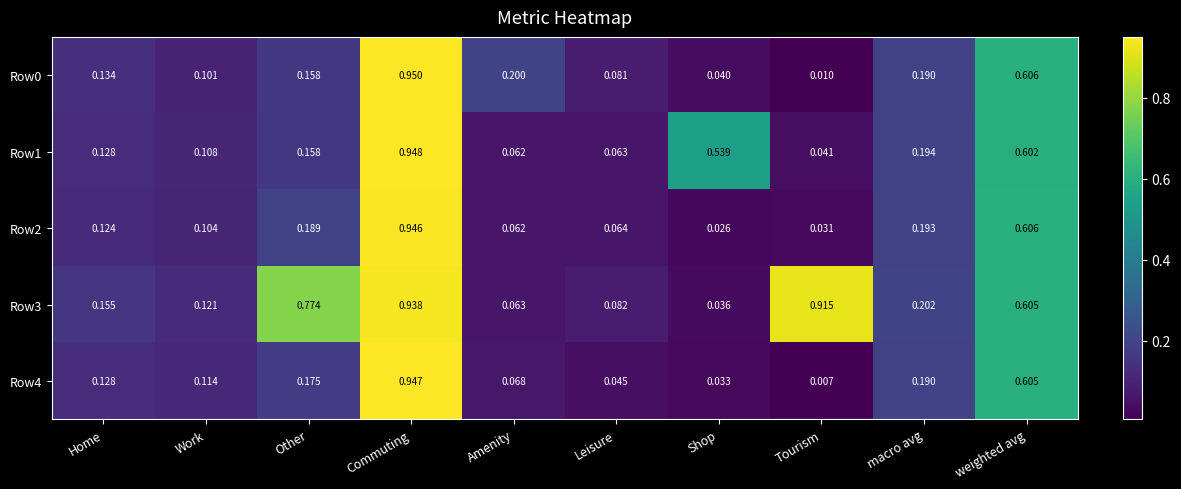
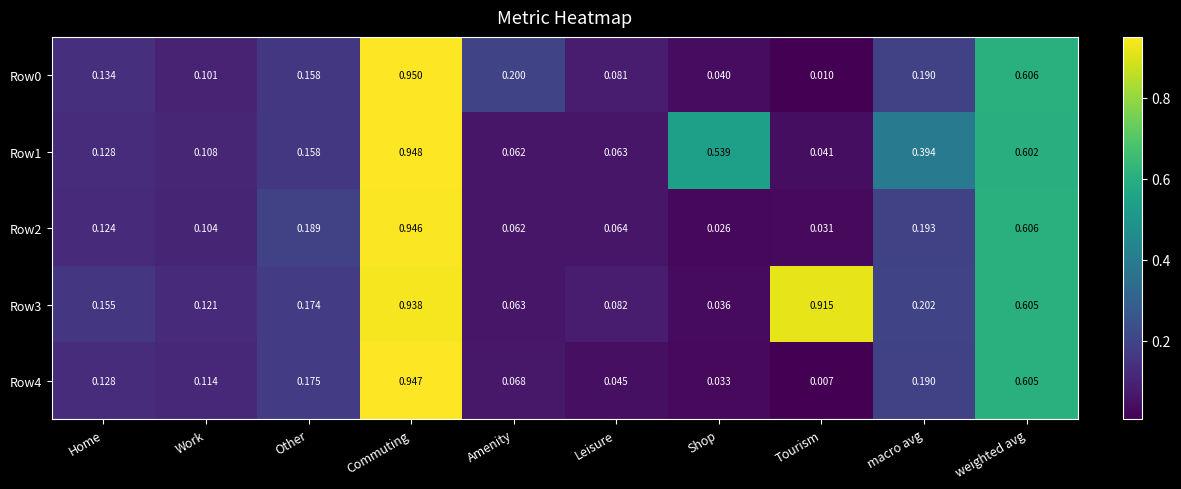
  {
    "Row0": {
      "Home": 0.134,
      "Work": 0.101,
      "Other": 0.158,
      "Commuting": 0.950,
      "Amenity": 0.200,
      "Leisure": 0.081,
      "Shop": 0.040,
      "Tourism": 0.010,
      "macro avg": 0.190,
      "weighted avg": 0.606
    },
    "Row1": {
      "Home": 0.128,
      "Work": 0.108,
      "Other": 0.158,
      "Commuting": 0.948,
      "Amenity": 0.062,
      "Leisure": 0.063,
      "Shop": 0.539,
      "Tourism": 0.041,
-     "macro avg": 0.194,
+     "macro avg": 0.394,
      "weighted avg": 0.602
    },
    "Row2": {
      "Home": 0.124,
      "Work": 0.104,
      "Other": 0.189,
      "Commuting": 0.946,
      "Amenity": 0.062,
      "Leisure": 0.064,
      "Shop": 0.026,
      "Tourism": 0.031,
      "macro avg": 0.193,
      "weighted avg": 0.606
    },
    "Row3": {
      "Home": 0.155,
      "Work": 0.121,
-     "Other": 0.774,
+     "Other": 0.174,
      "Commuting": 0.938,
      "Amenity": 0.063,
      "Leisure": 0.082,
      "Shop": 0.036,
      "Tourism": 0.915,
      "macro avg": 0.202,
      "weighted avg": 0.605
    },
    "Row4": {
      "Home": 0.128,
      "Work": 0.114,
      "Other": 0.175,
      "Commuting": 0.947,
      "Amenity": 0.068,
      "Leisure": 0.045,
      "Shop": 0.033,
      "Tourism": 0.007,
      "macro avg": 0.190,
      "weighted avg": 0.605
    }
  }
